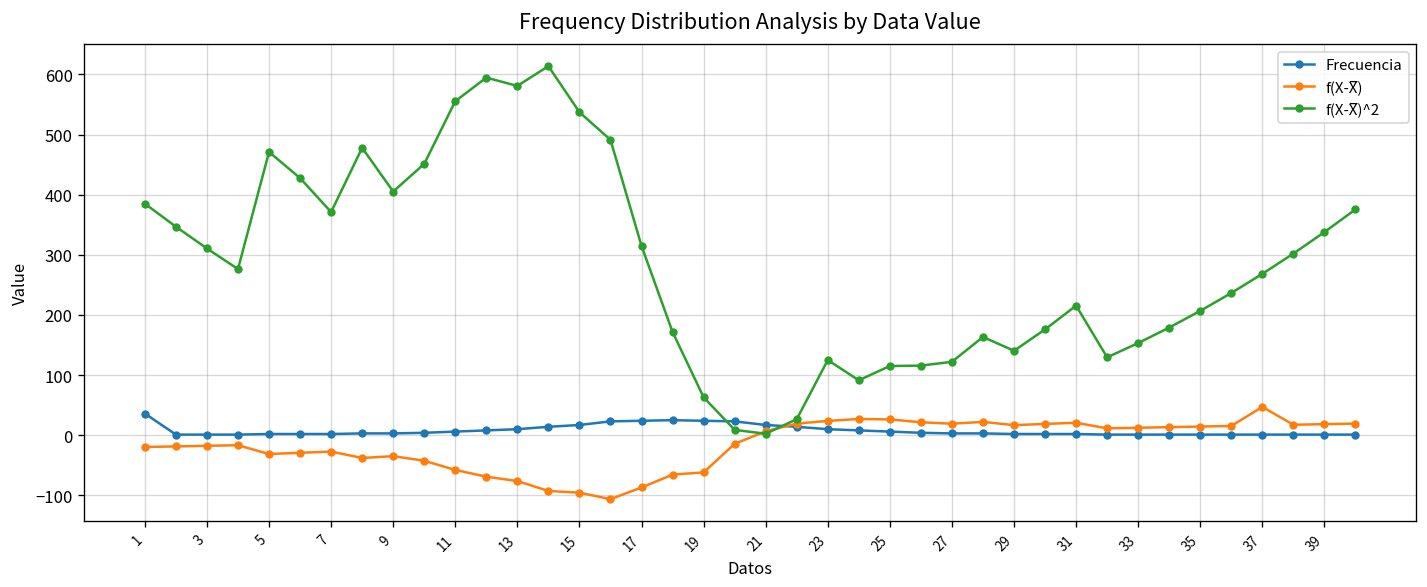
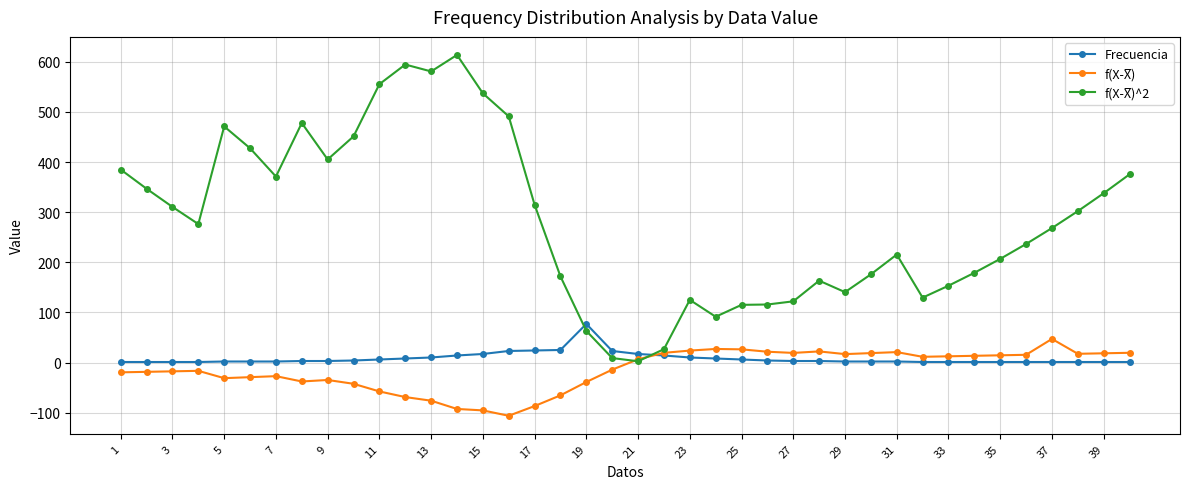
  {
    "Frecuencia": {
-     "1": 40,
+     "1": 0,
      "3": 0,
      "5": 0,
      "7": 0,
      "9": 0,
      "11": 10,
      "13": 10,
      "15": 20,
      "17": 20,
-     "19": 20,
+     "19": 80,
      "21": 20,
      "23": 10,
      "25": 10,
      "27": 0,
      "29": 0,
      "31": 0,
      "33": 0,
      "35": 0,
      "37": 0,
      "39": 0
    },
    "f(X-X̅)": {
      "1": -20,
      "3": -20,
      "5": -30,
      "7": -30,
      "9": -30,
      "11": -60,
      "13": -80,
      "15": -100,
      "17": -90,
-     "19": -60,
+     "19": -40,
      "23": 20,
      "25": 30,
      "27": 20,
      "29": 20,
      "31": 20,
      "33": 10,
      "35": 10,
      "37": 50,
      "39": 20
    },
    "f(X-X̅)^2": {
      "1": 380,
      "3": 310,
      "5": 470,
      "7": 370,
      "9": 410,
      "11": 560,
      "13": 580,
      "15": 540,
      "17": 310,
      "19": 60,
      "23": 120,
      "25": 120,
      "27": 120,
      "29": 140,
      "31": 220,
      "33": 150,
      "35": 210,
      "37": 270,
      "39": 340
    }
  }
